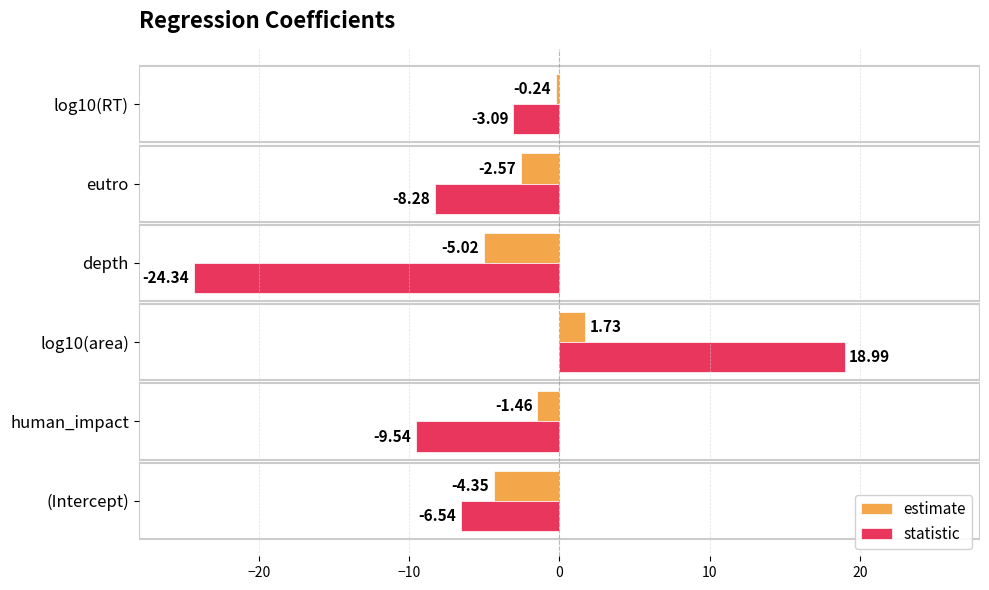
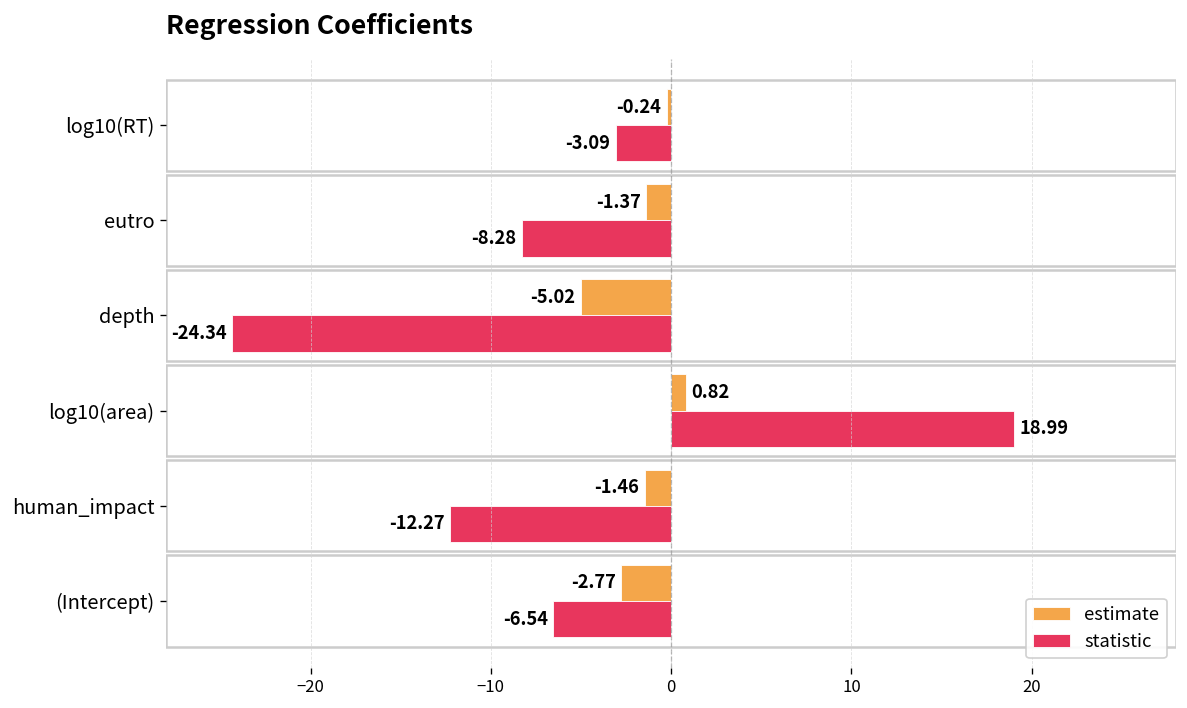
  {
    "estimate": {
      "log10(RT)": -0.24,
-     "eutro": -2.57,
+     "eutro": -1.37,
      "depth": -5.02,
-     "log10(area)": 1.73,
+     "log10(area)": 0.82,
      "human_impact": -1.46,
-     "(Intercept)": -4.35
+     "(Intercept)": -2.77
    },
    "statistic": {
      "log10(RT)": -3.09,
      "eutro": -8.28,
      "depth": -24.34,
      "log10(area)": 18.99,
-     "human_impact": -9.54,
+     "human_impact": -12.27,
      "(Intercept)": -6.54
    }
  }
